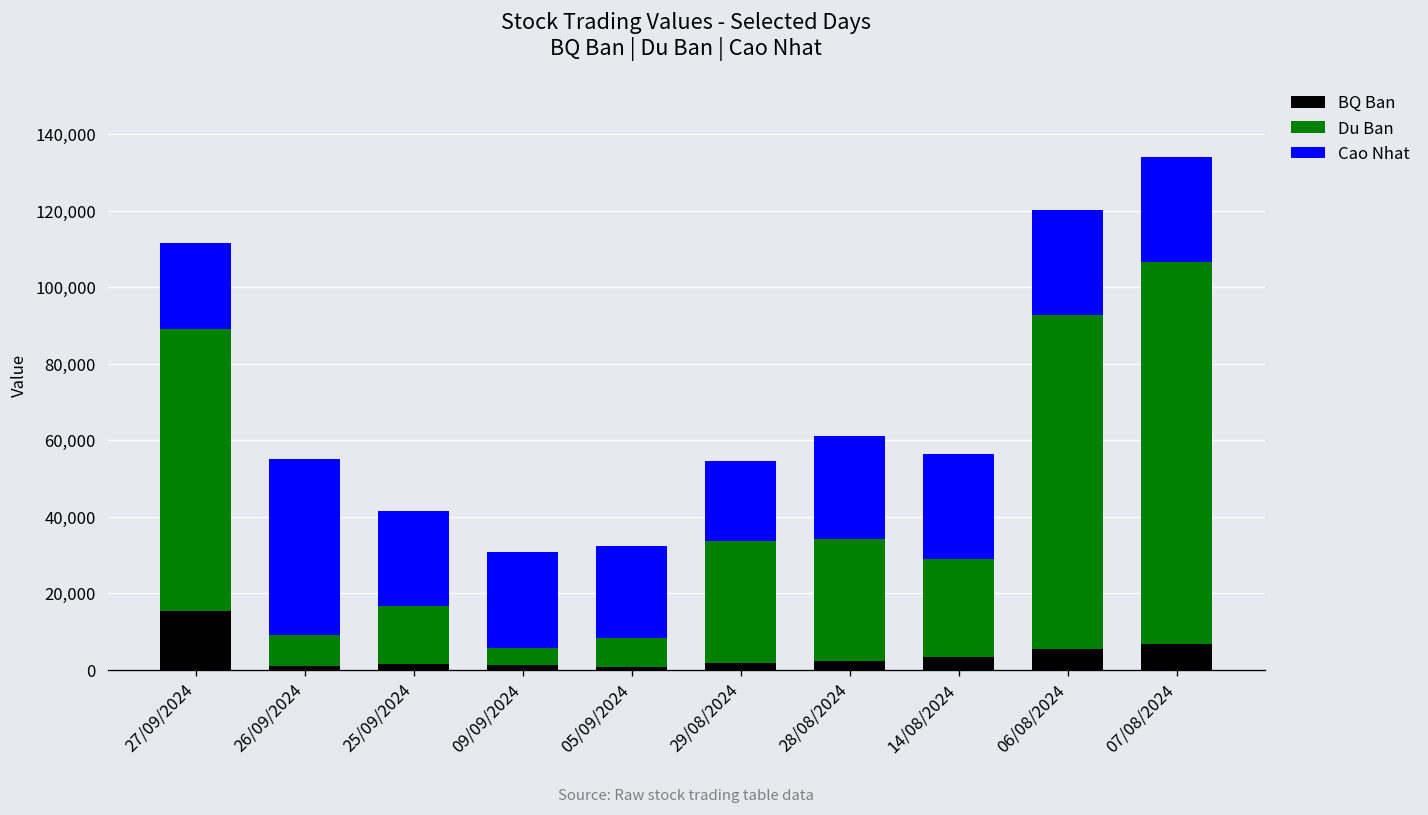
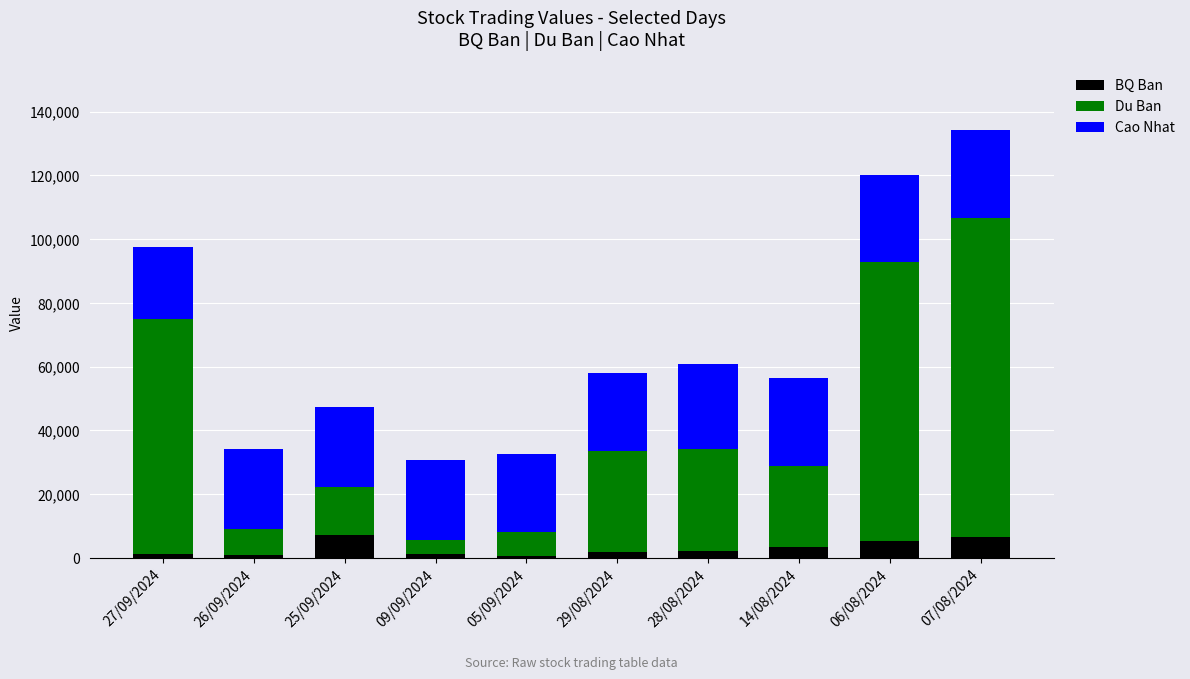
  {
    "BQ Ban": {
-     "27/09/2024": "15,000",
+     "27/09/2024": "1,000",
      "26/09/2024": "1,000",
-     "25/09/2024": "1,000",
+     "25/09/2024": "7,000",
      "09/09/2024": "1,000",
      "29/08/2024": "2,000",
      "28/08/2024": "2,000",
      "14/08/2024": "3,000",
      "06/08/2024": "5,000",
      "07/08/2024": "7,000"
    },
    "Du Ban": {
      "27/09/2024": "74,000",
      "26/09/2024": "8,000",
      "25/09/2024": "15,000",
      "09/09/2024": "5,000",
      "05/09/2024": "8,000",
      "29/08/2024": "32,000",
      "28/08/2024": "32,000",
      "14/08/2024": "26,000",
      "06/08/2024": "87,000",
      "07/08/2024": "100,000"
    },
    "Cao Nhat": {
      "27/09/2024": "23,000",
-     "26/09/2024": "46,000",
+     "26/09/2024": "25,000",
      "25/09/2024": "25,000",
      "09/09/2024": "25,000",
      "05/09/2024": "24,000",
-     "29/08/2024": "21,000",
+     "29/08/2024": "24,000",
      "28/08/2024": "27,000",
      "14/08/2024": "27,000",
      "06/08/2024": "28,000",
      "07/08/2024": "28,000"
    }
  }
